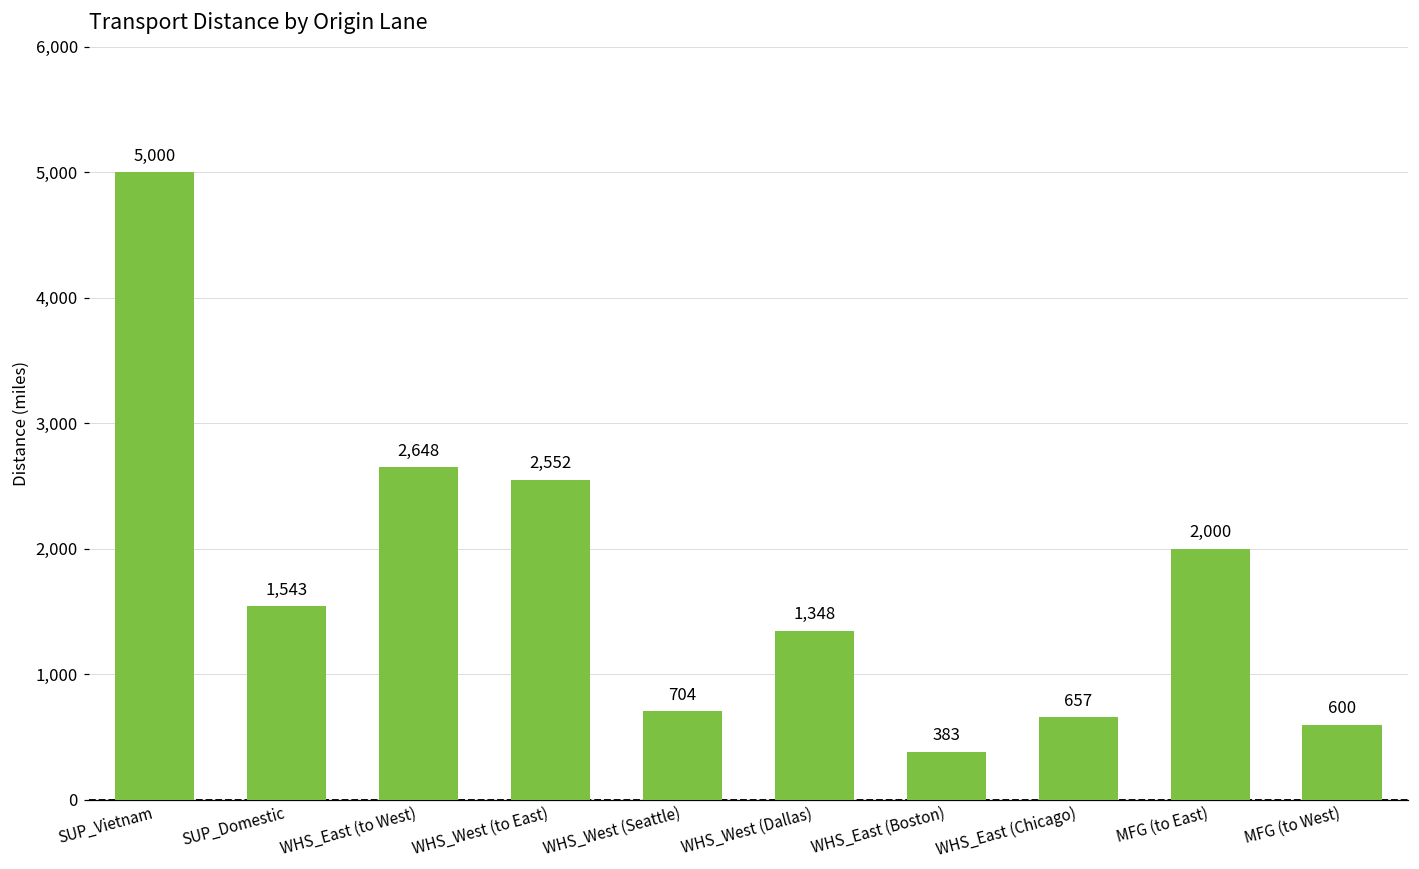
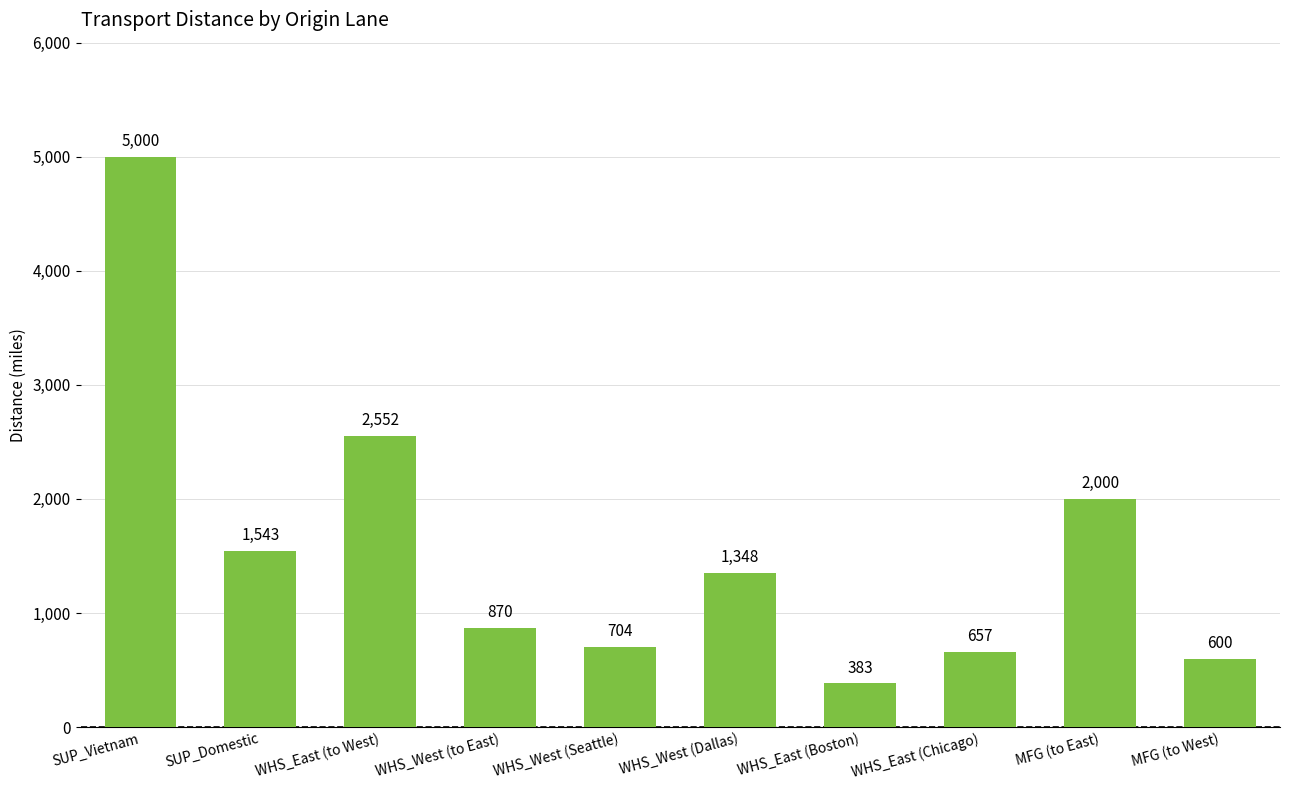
  {
    "SUP_Vietnam": "5,000",
    "SUP_Domestic": "1,543",
-   "WHS_East (to West)": "2,648",
-   "WHS_West (to East)": "2,552",
+   "WHS_East (to West)": "2,552",
+   "WHS_West (to East)": "870",
    "WHS_West (Seattle)": "704",
    "WHS_West (Dallas)": "1,348",
    "WHS_East (Boston)": "383",
    "WHS_East (Chicago)": "657",
    "MFG (to East)": "2,000",
    "MFG (to West)": "600"
  }
